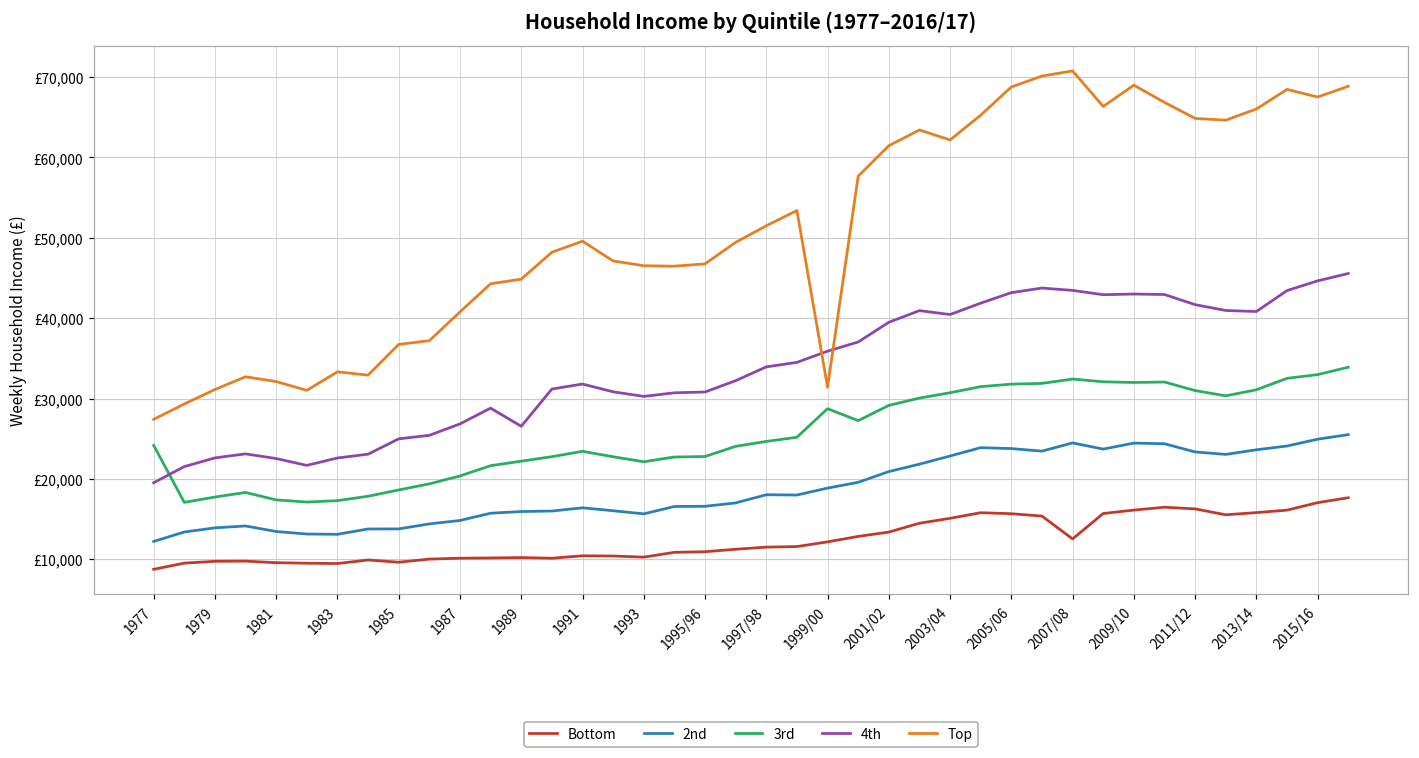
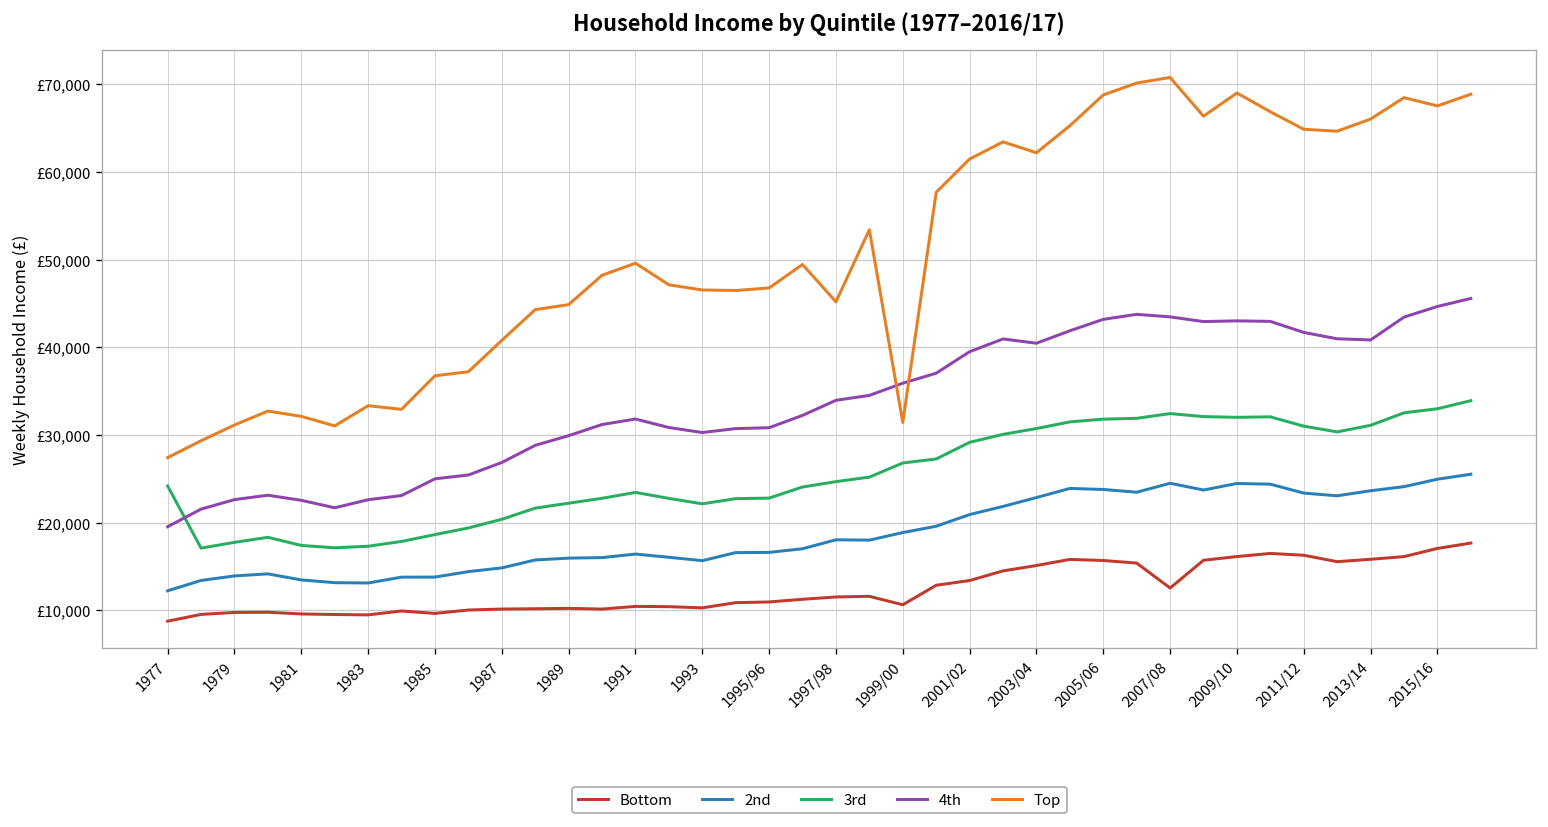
  {
    "Bottom": {
      "1977": "£9,000",
      "1979": "£10,000",
      "1981": "£10,000",
      "1983": "£9,000",
      "1985": "£10,000",
      "1987": "£10,000",
      "1989": "£10,000",
      "1991": "£10,000",
      "1993": "£10,000",
      "1995/96": "£11,000",
      "1997/98": "£12,000",
-     "1999/00": "£12,000",
+     "1999/00": "£11,000",
      "2001/02": "£13,000",
      "2003/04": "£15,000",
      "2005/06": "£16,000",
      "2007/08": "£13,000",
      "2009/10": "£16,000",
      "2011/12": "£16,000",
      "2013/14": "£16,000",
      "2015/16": "£17,000"
    },
    "2nd": {
      "1977": "£12,000",
      "1979": "£14,000",
      "1981": "£13,000",
      "1983": "£13,000",
      "1985": "£14,000",
      "1987": "£15,000",
      "1989": "£16,000",
      "1991": "£16,000",
      "1993": "£16,000",
      "1995/96": "£17,000",
      "1997/98": "£18,000",
      "1999/00": "£19,000",
      "2001/02": "£21,000",
      "2003/04": "£23,000",
      "2005/06": "£24,000",
      "2007/08": "£24,000",
      "2009/10": "£24,000",
      "2011/12": "£23,000",
      "2013/14": "£24,000",
      "2015/16": "£25,000"
    },
    "3rd": {
      "1977": "£24,000",
      "1979": "£18,000",
      "1981": "£17,000",
      "1983": "£17,000",
      "1985": "£19,000",
      "1987": "£20,000",
      "1989": "£22,000",
      "1991": "£23,000",
      "1993": "£22,000",
      "1995/96": "£23,000",
      "1997/98": "£25,000",
-     "1999/00": "£29,000",
+     "1999/00": "£27,000",
      "2001/02": "£29,000",
      "2003/04": "£31,000",
      "2005/06": "£32,000",
      "2007/08": "£32,000",
      "2009/10": "£32,000",
      "2011/12": "£31,000",
      "2013/14": "£31,000",
      "2015/16": "£33,000"
    },
    "4th": {
      "1977": "£20,000",
      "1979": "£23,000",
      "1981": "£23,000",
      "1983": "£23,000",
      "1985": "£25,000",
      "1987": "£27,000",
-     "1989": "£27,000",
+     "1989": "£30,000",
      "1991": "£32,000",
      "1993": "£30,000",
      "1995/96": "£31,000",
      "1997/98": "£34,000",
      "1999/00": "£36,000",
      "2001/02": "£39,000",
      "2003/04": "£40,000",
      "2005/06": "£43,000",
      "2007/08": "£43,000",
      "2009/10": "£43,000",
      "2011/12": "£42,000",
      "2013/14": "£41,000",
      "2015/16": "£45,000"
    },
    "Top": {
      "1977": "£27,000",
      "1979": "£31,000",
      "1981": "£32,000",
      "1983": "£33,000",
      "1985": "£37,000",
      "1987": "£41,000",
      "1989": "£45,000",
      "1991": "£50,000",
      "1993": "£47,000",
      "1995/96": "£47,000",
-     "1997/98": "£52,000",
+     "1997/98": "£45,000",
      "1999/00": "£31,000",
      "2001/02": "£61,000",
      "2003/04": "£62,000",
      "2005/06": "£69,000",
      "2007/08": "£71,000",
      "2009/10": "£69,000",
      "2011/12": "£65,000",
      "2013/14": "£66,000",
      "2015/16": "£68,000"
    }
  }
